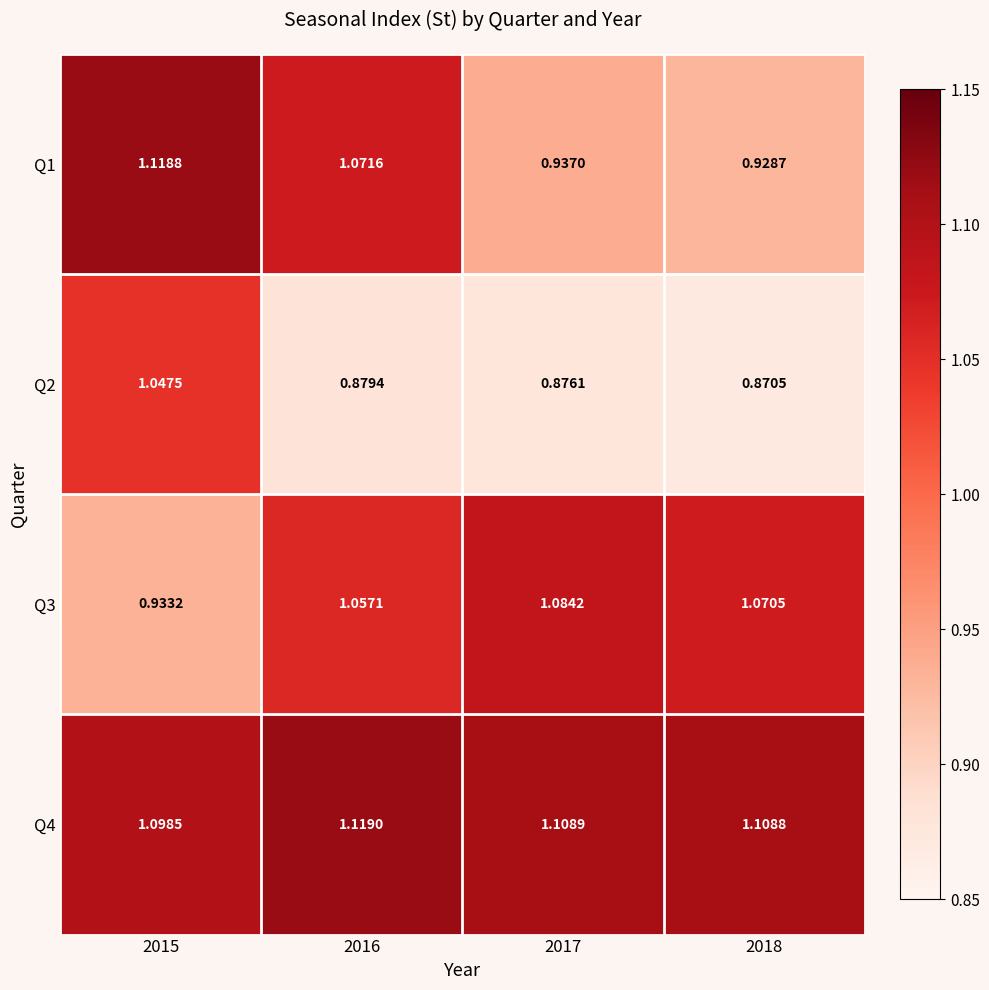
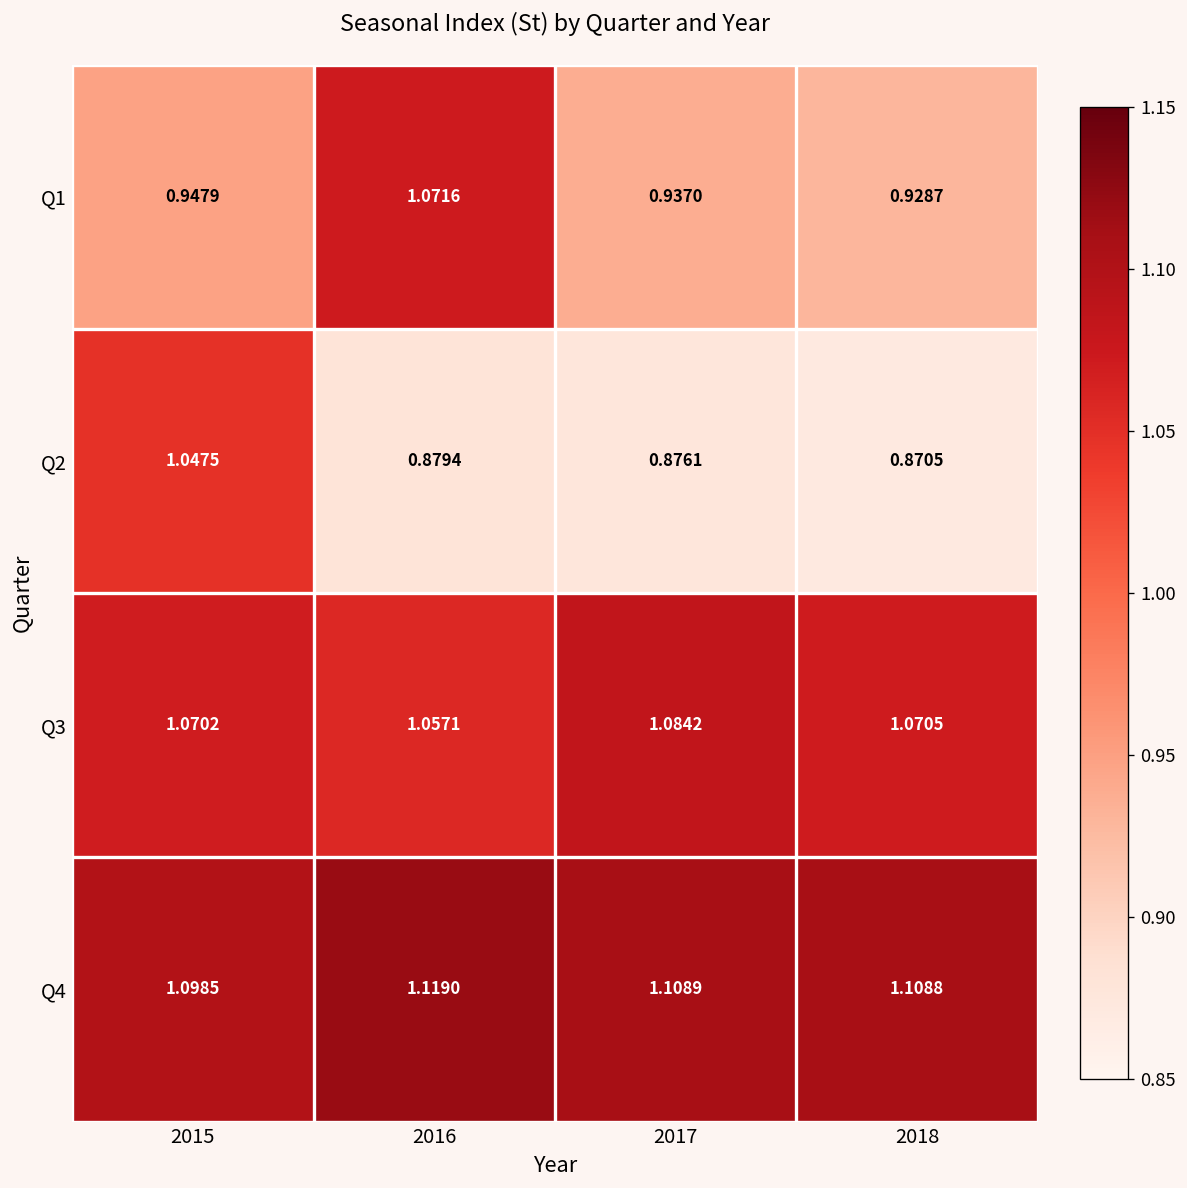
  {
    "Q1": {
-     "2015": 1.1188,
+     "2015": 0.9479,
      "2016": 1.0716,
      "2017": 0.9370,
      "2018": 0.9287
    },
    "Q2": {
      "2015": 1.0475,
      "2016": 0.8794,
      "2017": 0.8761,
      "2018": 0.8705
    },
    "Q3": {
-     "2015": 0.9332,
+     "2015": 1.0702,
      "2016": 1.0571,
      "2017": 1.0842,
      "2018": 1.0705
    },
    "Q4": {
      "2015": 1.0985,
      "2016": 1.1190,
      "2017": 1.1089,
      "2018": 1.1088
    }
  }
